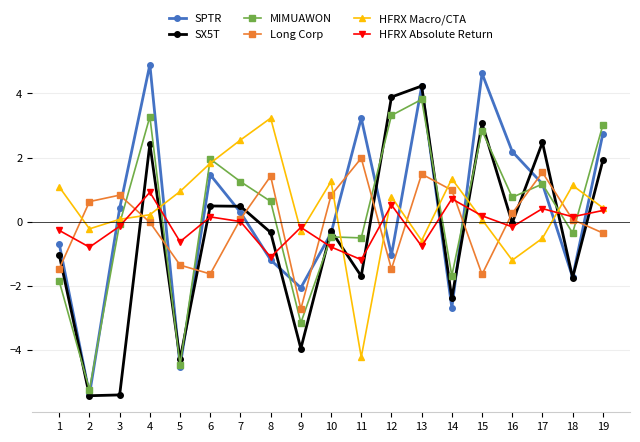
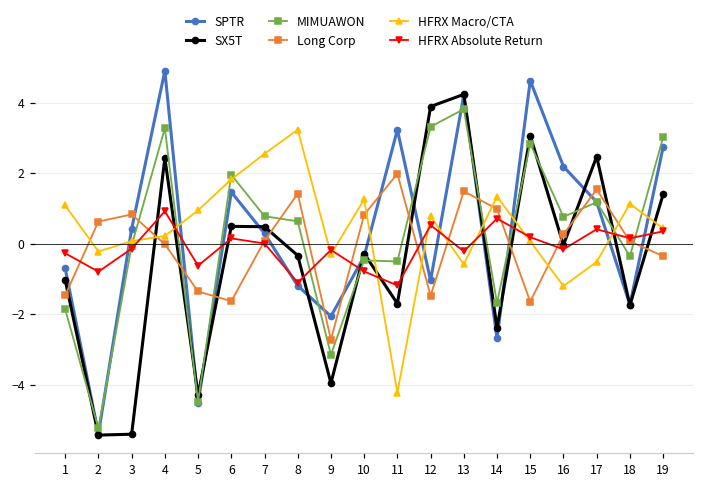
  {
    "SPTR": {
      "1": -0.7,
      "3": 0.4,
      "4": 4.9,
      "6": 1.5,
      "7": 0.3,
      "8": -1.2,
      "9": -2.1,
      "10": -0.4,
      "11": 3.2,
      "12": -1.0,
      "14": -2.7,
      "15": 4.6,
      "16": 2.2,
      "19": 2.7
    },
    "SX5T": {
      "1": -1.0,
      "3": -5.4,
      "4": 2.4,
      "5": -4.3,
      "6": 0.5,
      "7": 0.5,
      "8": -0.3,
      "9": -4.0,
      "10": -0.3,
      "11": -1.7,
      "12": 3.9,
      "14": -2.4,
      "15": 3.1,
      "16": 0.0,
      "17": 2.5,
-     "19": 1.9
+     "19": 1.4
    },
    "MIMUAWON": {
      "1": -1.9,
      "2": -5.2,
      "3": -0.1,
      "4": 3.3,
      "6": 2.0,
-     "7": 1.2,
+     "7": 0.8,
      "8": 0.6,
      "9": -3.2,
      "10": -0.5,
      "11": -0.5,
      "12": 3.3,
      "13": 3.8,
      "14": -1.7,
      "15": 2.8,
      "16": 0.8,
      "18": -0.4,
      "19": 3.0
    },
    "Long Corp": {
      "1": -1.5,
      "2": 0.6,
      "3": 0.8,
      "4": 0.0,
      "5": -1.4,
      "6": -1.6,
      "8": 1.4,
      "9": -2.7,
      "10": 0.8,
      "11": 2.0,
      "12": -1.5,
      "13": 1.5,
      "14": 1.0,
      "15": -1.6,
      "16": 0.3,
      "17": 1.5,
      "18": 0.1,
      "19": -0.4
    },
    "HFRX Macro/CTA": {
      "1": 1.1,
      "2": -0.2,
      "3": 0.1,
      "4": 0.2,
      "5": 0.9,
      "6": 1.8,
      "7": 2.5,
      "8": 3.2,
      "9": -0.3,
      "10": 1.3,
      "11": -4.2,
      "12": 0.8,
      "13": -0.6,
      "14": 1.3,
      "15": 0.1,
      "16": -1.2,
      "17": -0.5,
      "18": 1.1,
      "19": 0.4
    },
    "HFRX Absolute Return": {
      "1": -0.3,
      "2": -0.8,
      "3": -0.1,
      "4": 0.9,
      "5": -0.6,
      "6": 0.1,
      "8": -1.1,
      "9": -0.2,
      "10": -0.8,
      "11": -1.2,
      "12": 0.5,
-     "13": -0.8,
+     "13": -0.2,
      "14": 0.7,
      "15": 0.2,
      "16": -0.2,
      "17": 0.4,
      "18": 0.2,
      "19": 0.3
    }
  }
